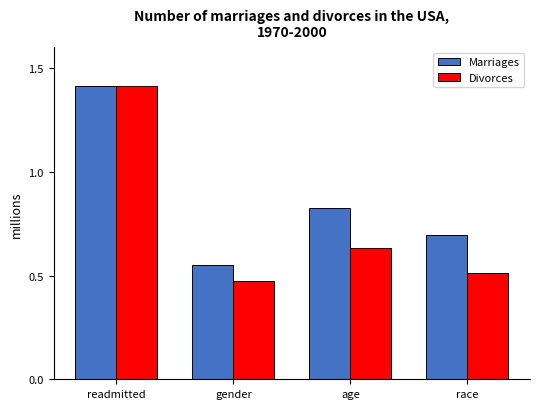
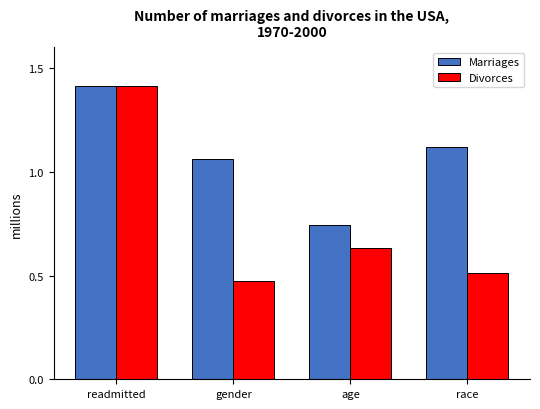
  {
    "Marriages": {
      "readmitted": 1.41,
-     "gender": 0.55,
-     "age": 0.83,
-     "race": 0.69
+     "gender": 1.06,
+     "age": 0.74,
+     "race": 1.12
    },
    "Divorces": {
      "readmitted": 1.41,
      "gender": 0.48,
      "age": 0.63,
      "race": 0.51
    }
  }
